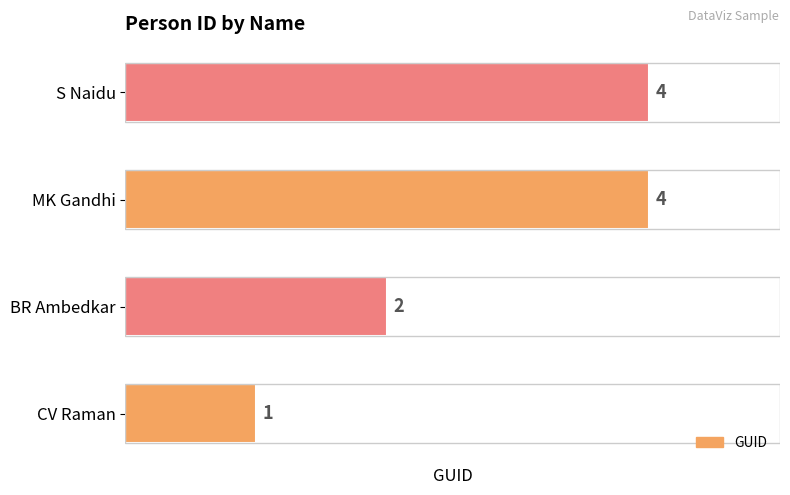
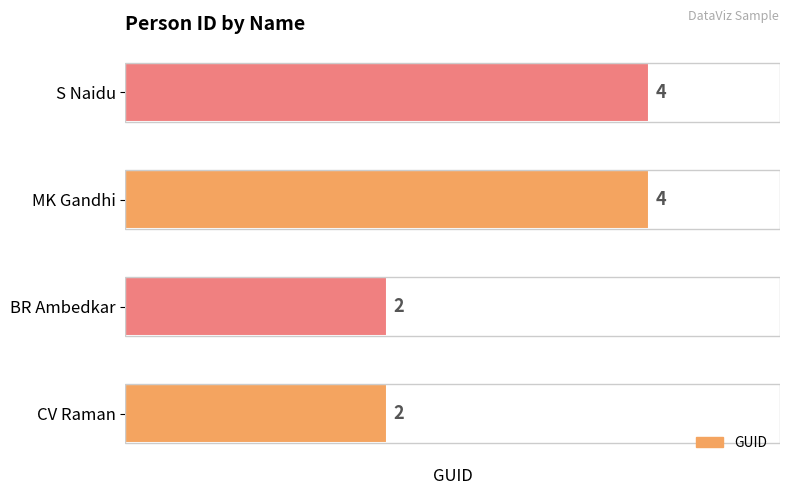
  {
    "S Naidu": 4,
    "MK Gandhi": 4,
    "BR Ambedkar": 2,
-   "CV Raman": 1
+   "CV Raman": 2
  }
